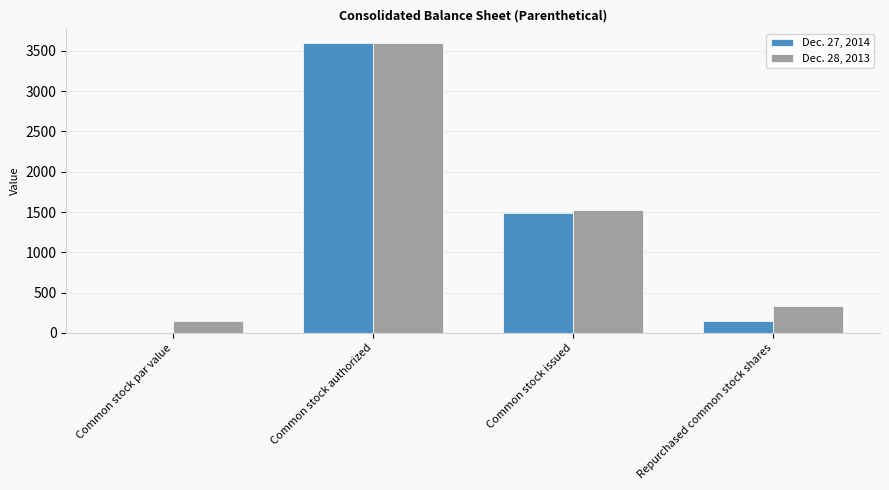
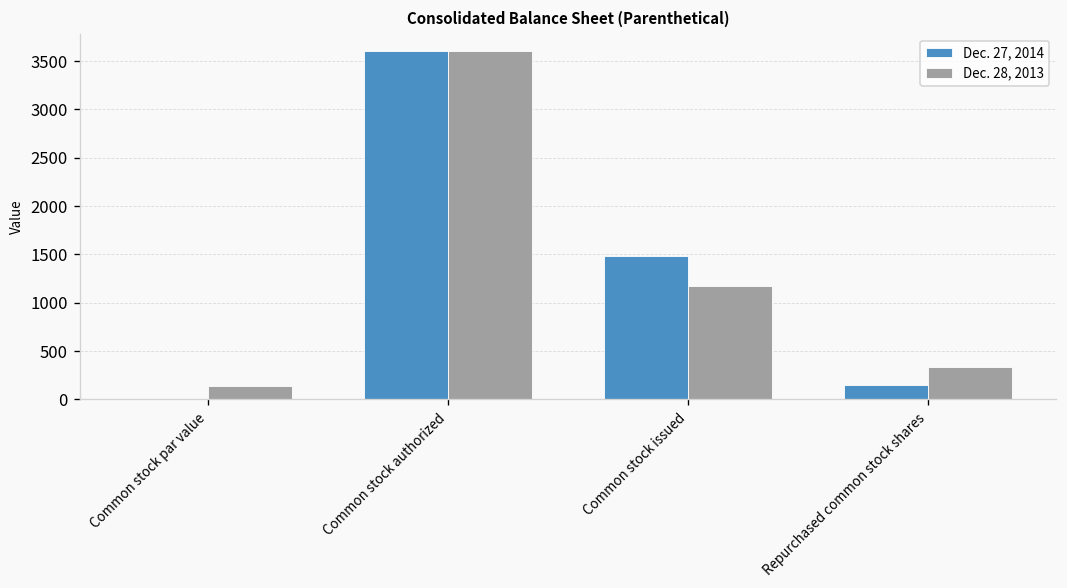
  {
    "Dec. 27, 2014": {
      "Common stock authorized": 3600,
      "Common stock issued": 1500,
      "Repurchased common stock shares": 200
    },
    "Dec. 28, 2013": {
      "Common stock par value": 100,
      "Common stock authorized": 3600,
-     "Common stock issued": 1500,
+     "Common stock issued": 1200,
      "Repurchased common stock shares": 300
    }
  }
